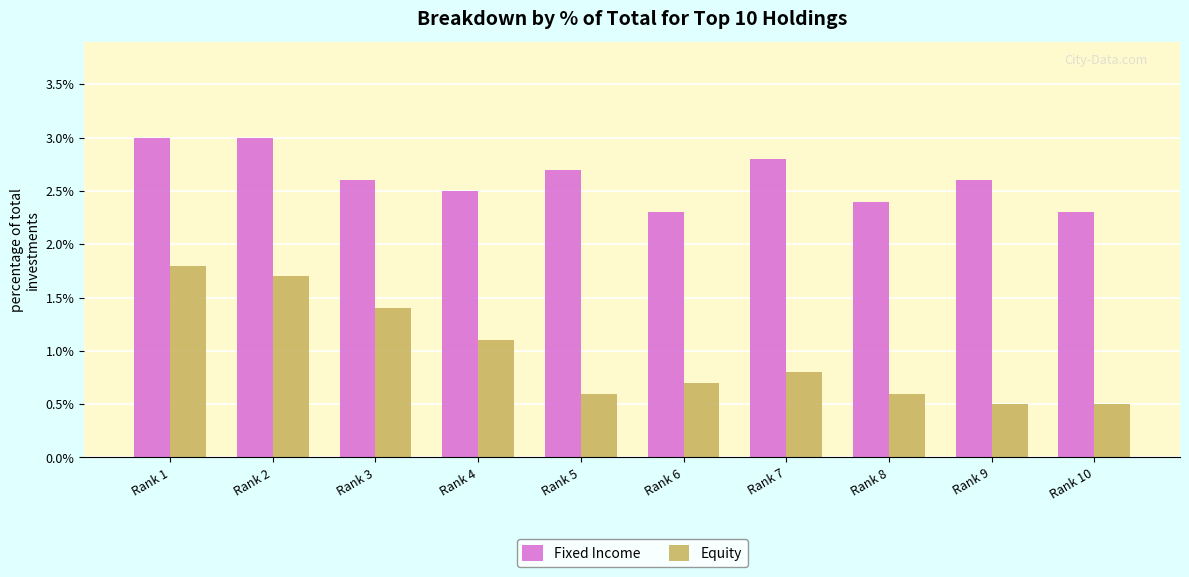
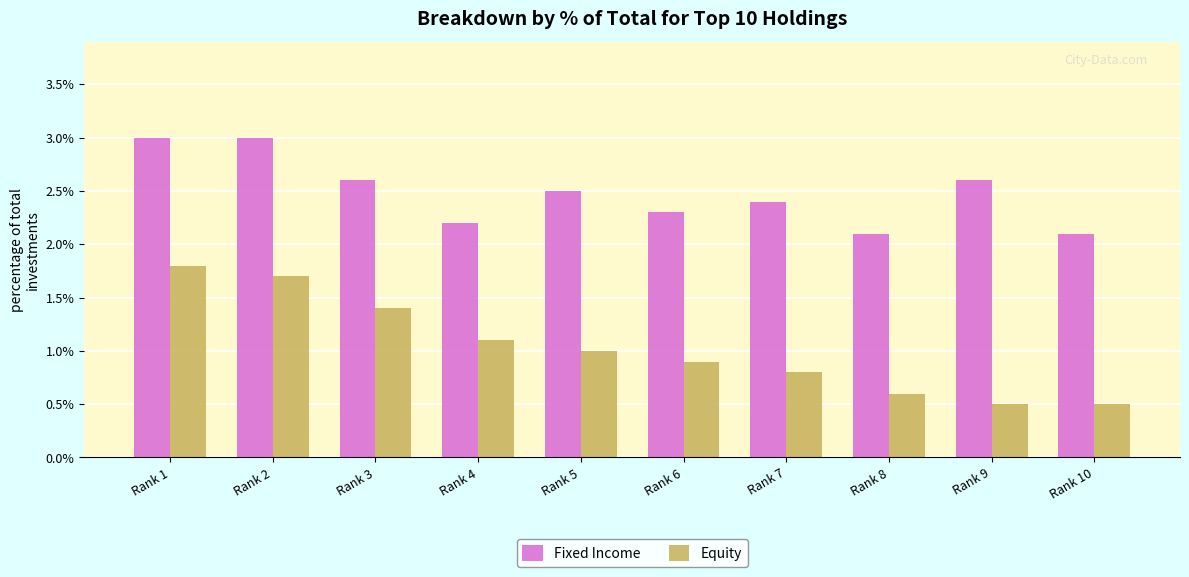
  {
    "Fixed Income": {
      "Rank 1": "3.0%",
      "Rank 2": "3.0%",
      "Rank 3": "2.6%",
-     "Rank 4": "2.5%",
-     "Rank 5": "2.7%",
+     "Rank 4": "2.2%",
+     "Rank 5": "2.5%",
      "Rank 6": "2.3%",
-     "Rank 7": "2.8%",
-     "Rank 8": "2.4%",
+     "Rank 7": "2.4%",
+     "Rank 8": "2.1%",
      "Rank 9": "2.6%",
-     "Rank 10": "2.3%"
+     "Rank 10": "2.1%"
    },
    "Equity": {
      "Rank 1": "1.8%",
      "Rank 2": "1.7%",
      "Rank 3": "1.4%",
      "Rank 4": "1.1%",
-     "Rank 5": "0.6%",
-     "Rank 6": "0.7%",
+     "Rank 5": "1.0%",
+     "Rank 6": "0.9%",
      "Rank 7": "0.8%",
      "Rank 8": "0.6%",
      "Rank 9": "0.5%",
      "Rank 10": "0.5%"
    }
  }
